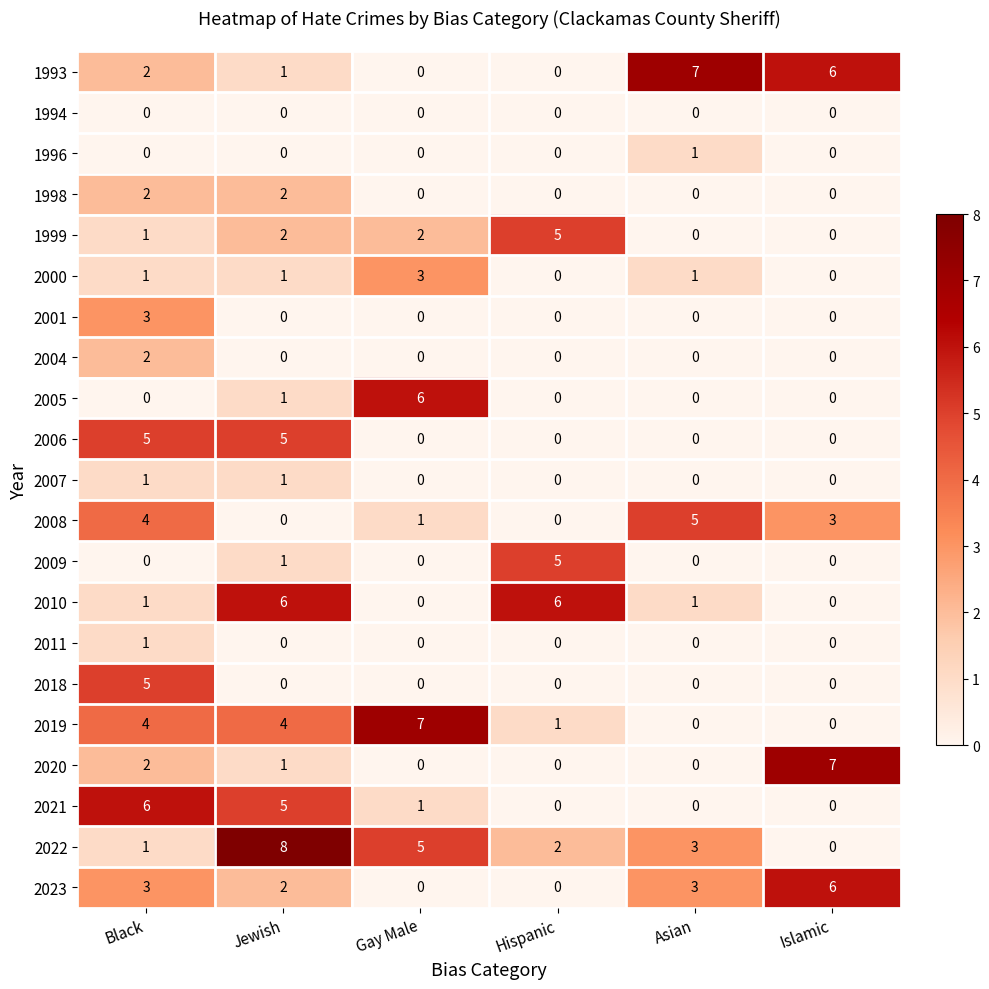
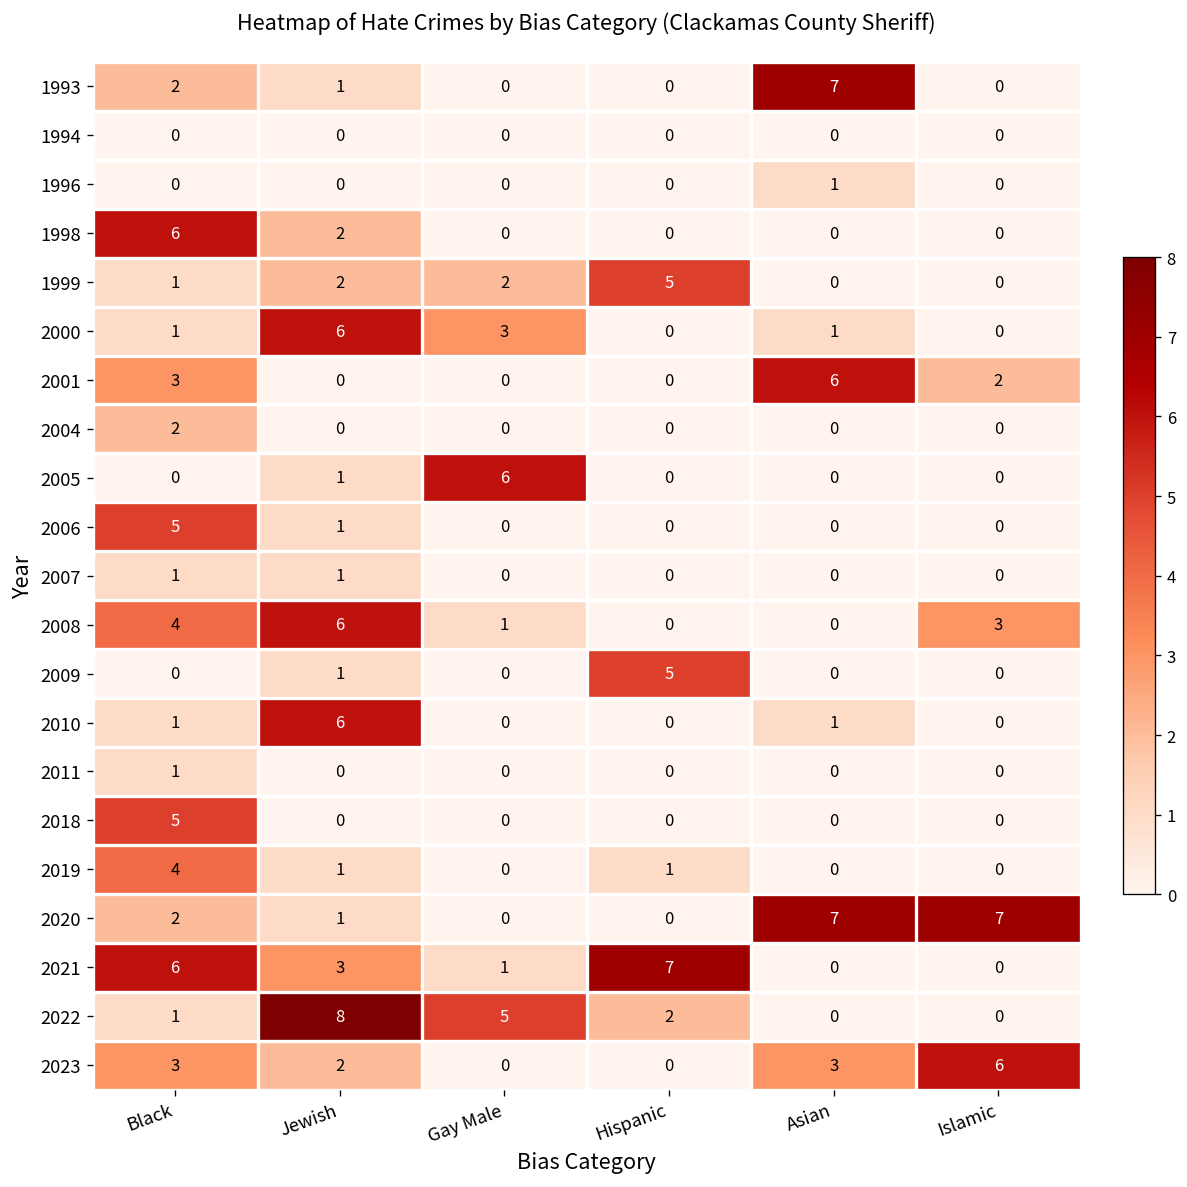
  {
    "1993": {
      "Black": 2,
      "Jewish": 1,
      "Gay Male": 0,
      "Hispanic": 0,
      "Asian": 7,
-     "Islamic": 6
+     "Islamic": 0
    },
    "1994": {
      "Black": 0,
      "Jewish": 0,
      "Gay Male": 0,
      "Hispanic": 0,
      "Asian": 0,
      "Islamic": 0
    },
    "1996": {
      "Black": 0,
      "Jewish": 0,
      "Gay Male": 0,
      "Hispanic": 0,
      "Asian": 1,
      "Islamic": 0
    },
    "1998": {
-     "Black": 2,
+     "Black": 6,
      "Jewish": 2,
      "Gay Male": 0,
      "Hispanic": 0,
      "Asian": 0,
      "Islamic": 0
    },
    "1999": {
      "Black": 1,
      "Jewish": 2,
      "Gay Male": 2,
      "Hispanic": 5,
      "Asian": 0,
      "Islamic": 0
    },
    "2000": {
      "Black": 1,
-     "Jewish": 1,
+     "Jewish": 6,
      "Gay Male": 3,
      "Hispanic": 0,
      "Asian": 1,
      "Islamic": 0
    },
    "2001": {
      "Black": 3,
      "Jewish": 0,
      "Gay Male": 0,
      "Hispanic": 0,
-     "Asian": 0,
-     "Islamic": 0
+     "Asian": 6,
+     "Islamic": 2
    },
    "2004": {
      "Black": 2,
      "Jewish": 0,
      "Gay Male": 0,
      "Hispanic": 0,
      "Asian": 0,
      "Islamic": 0
    },
    "2005": {
      "Black": 0,
      "Jewish": 1,
      "Gay Male": 6,
      "Hispanic": 0,
      "Asian": 0,
      "Islamic": 0
    },
    "2006": {
      "Black": 5,
-     "Jewish": 5,
+     "Jewish": 1,
      "Gay Male": 0,
      "Hispanic": 0,
      "Asian": 0,
      "Islamic": 0
    },
    "2007": {
      "Black": 1,
      "Jewish": 1,
      "Gay Male": 0,
      "Hispanic": 0,
      "Asian": 0,
      "Islamic": 0
    },
    "2008": {
      "Black": 4,
-     "Jewish": 0,
+     "Jewish": 6,
      "Gay Male": 1,
      "Hispanic": 0,
-     "Asian": 5,
+     "Asian": 0,
      "Islamic": 3
    },
    "2009": {
      "Black": 0,
      "Jewish": 1,
      "Gay Male": 0,
      "Hispanic": 5,
      "Asian": 0,
      "Islamic": 0
    },
    "2010": {
      "Black": 1,
      "Jewish": 6,
      "Gay Male": 0,
-     "Hispanic": 6,
+     "Hispanic": 0,
      "Asian": 1,
      "Islamic": 0
    },
    "2011": {
      "Black": 1,
      "Jewish": 0,
      "Gay Male": 0,
      "Hispanic": 0,
      "Asian": 0,
      "Islamic": 0
    },
    "2018": {
      "Black": 5,
      "Jewish": 0,
      "Gay Male": 0,
      "Hispanic": 0,
      "Asian": 0,
      "Islamic": 0
    },
    "2019": {
      "Black": 4,
-     "Jewish": 4,
-     "Gay Male": 7,
+     "Jewish": 1,
+     "Gay Male": 0,
      "Hispanic": 1,
      "Asian": 0,
      "Islamic": 0
    },
    "2020": {
      "Black": 2,
      "Jewish": 1,
      "Gay Male": 0,
      "Hispanic": 0,
-     "Asian": 0,
+     "Asian": 7,
      "Islamic": 7
    },
    "2021": {
      "Black": 6,
-     "Jewish": 5,
+     "Jewish": 3,
      "Gay Male": 1,
-     "Hispanic": 0,
+     "Hispanic": 7,
      "Asian": 0,
      "Islamic": 0
    },
    "2022": {
      "Black": 1,
      "Jewish": 8,
      "Gay Male": 5,
      "Hispanic": 2,
-     "Asian": 3,
+     "Asian": 0,
      "Islamic": 0
    },
    "2023": {
      "Black": 3,
      "Jewish": 2,
      "Gay Male": 0,
      "Hispanic": 0,
      "Asian": 3,
      "Islamic": 6
    }
  }
